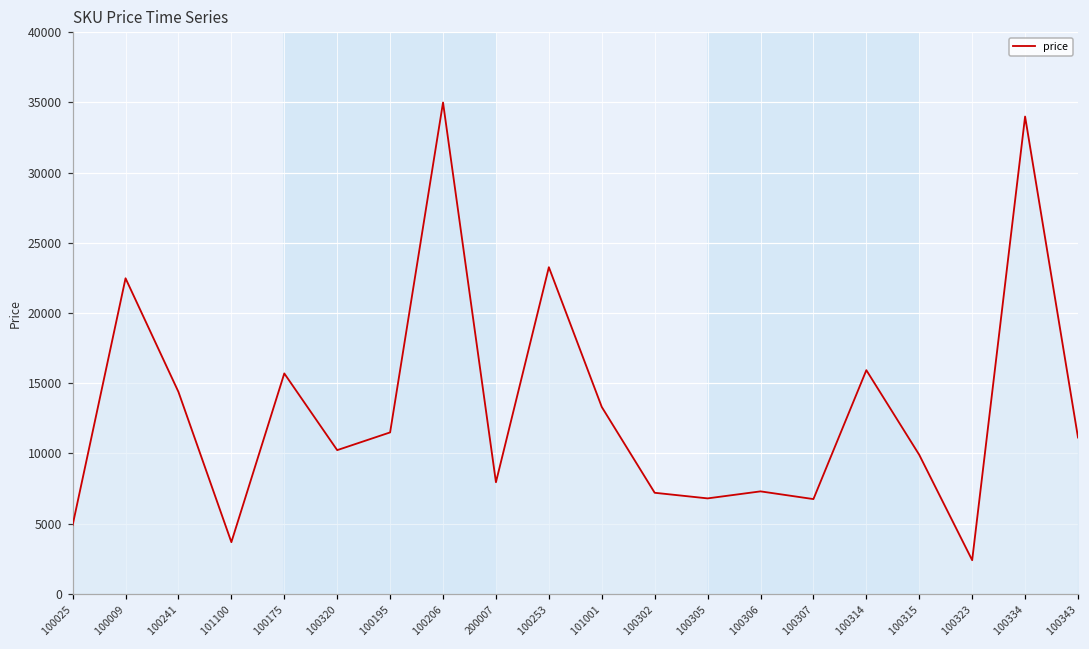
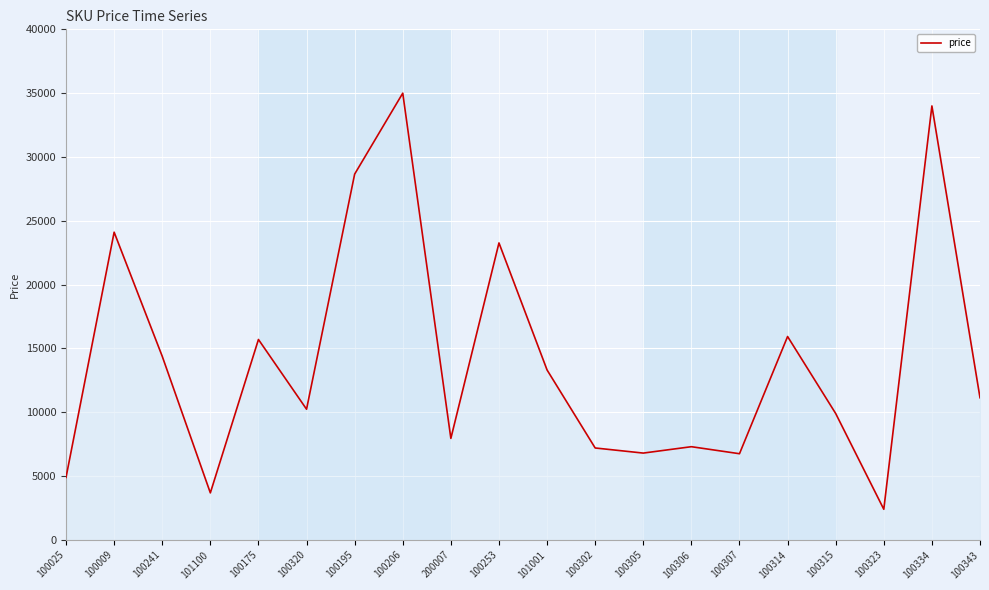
  {
    "100025": 4900,
-   "100009": 22500,
+   "100009": 24100,
    "100241": 14400,
    "101100": 3700,
    "100175": 15700,
    "100320": 10200,
-   "100195": 11500,
+   "100195": 28700,
    "100206": 35000,
    "200007": 8000,
    "100253": 23300,
    "101001": 13300,
    "100302": 7200,
    "100305": 6800,
    "100306": 7300,
    "100307": 6800,
    "100314": 15900,
    "100315": 9900,
    "100323": 2400,
    "100334": 34000,
    "100343": 11100
  }
